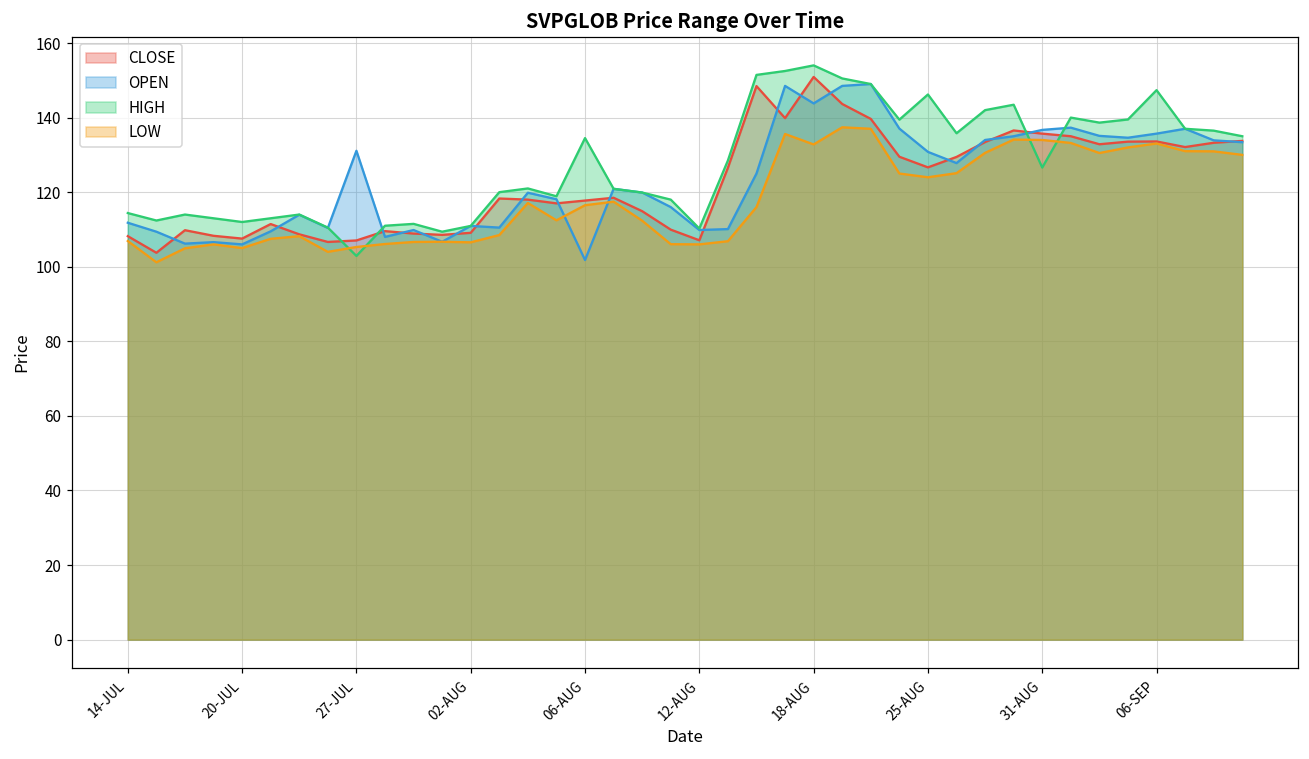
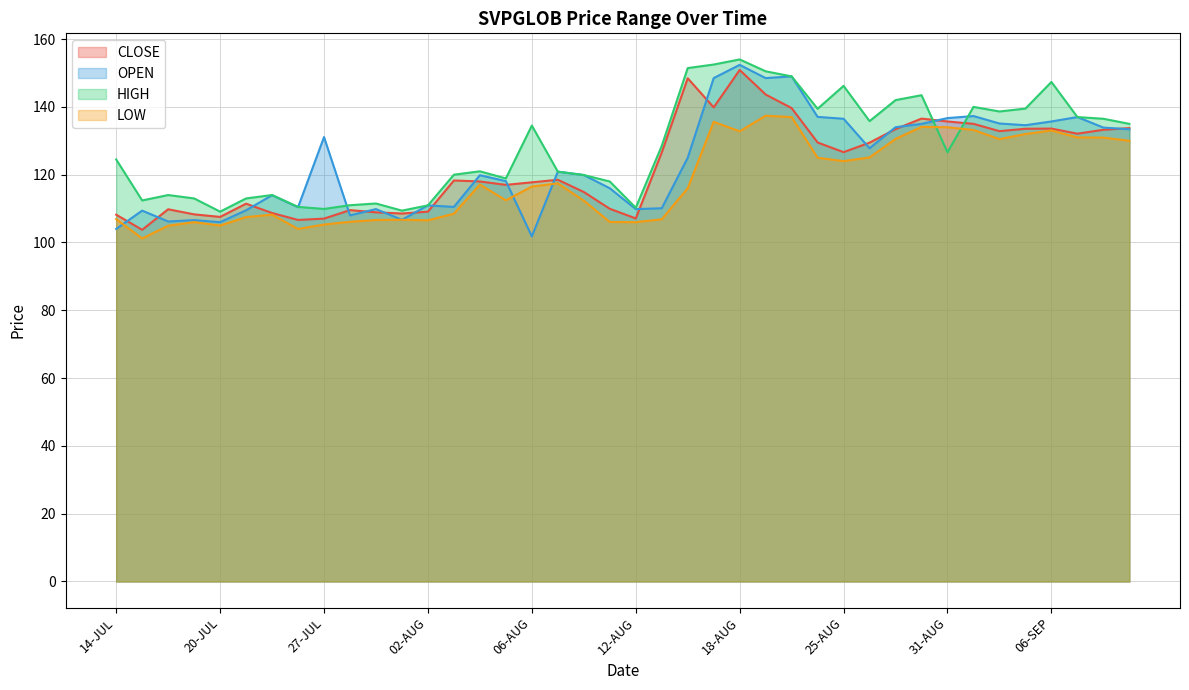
  {
    "OPEN": {
-     "14-JUL": 112,
+     "14-JUL": 104,
      "20-JUL": 106,
      "27-JUL": 131,
      "06-AUG": 102,
-     "18-AUG": 144,
-     "25-AUG": 131,
+     "18-AUG": 152,
+     "25-AUG": 137,
      "31-AUG": 137,
      "06-SEP": 136
    },
    "HIGH": {
-     "14-JUL": 114,
-     "20-JUL": 112,
-     "27-JUL": 103,
+     "14-JUL": 125,
+     "20-JUL": 109,
+     "27-JUL": 110,
      "06-AUG": 135,
      "18-AUG": 154,
      "25-AUG": 146,
      "31-AUG": 127,
      "06-SEP": 147
    }
  }
